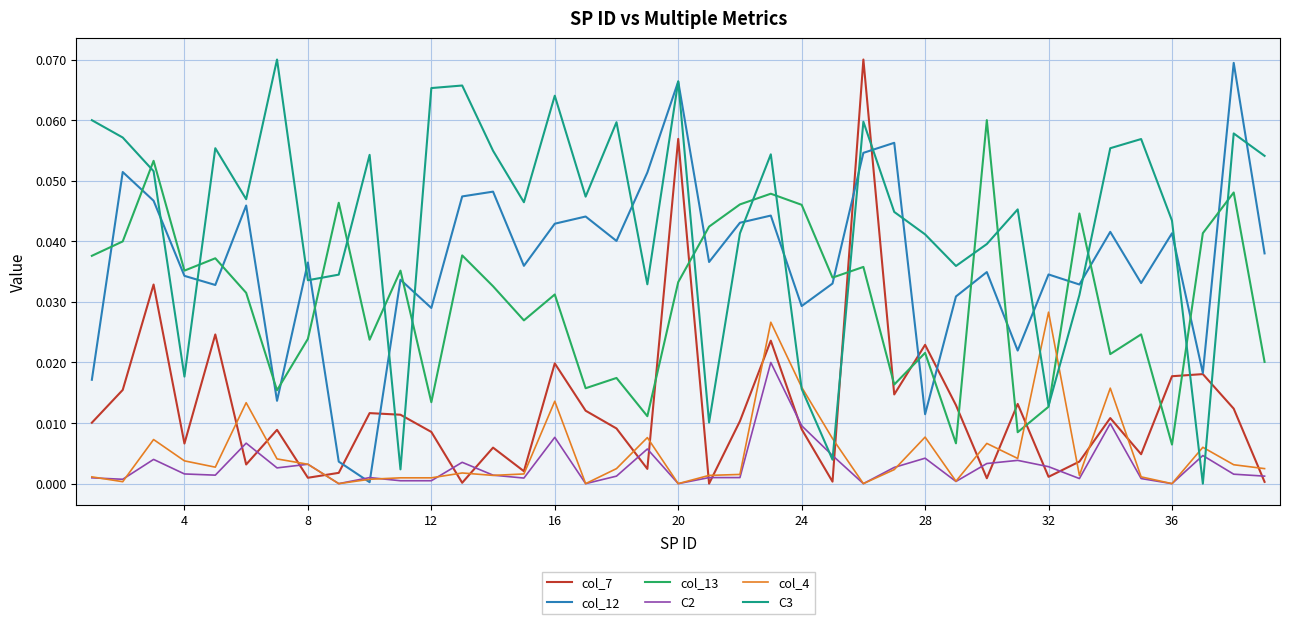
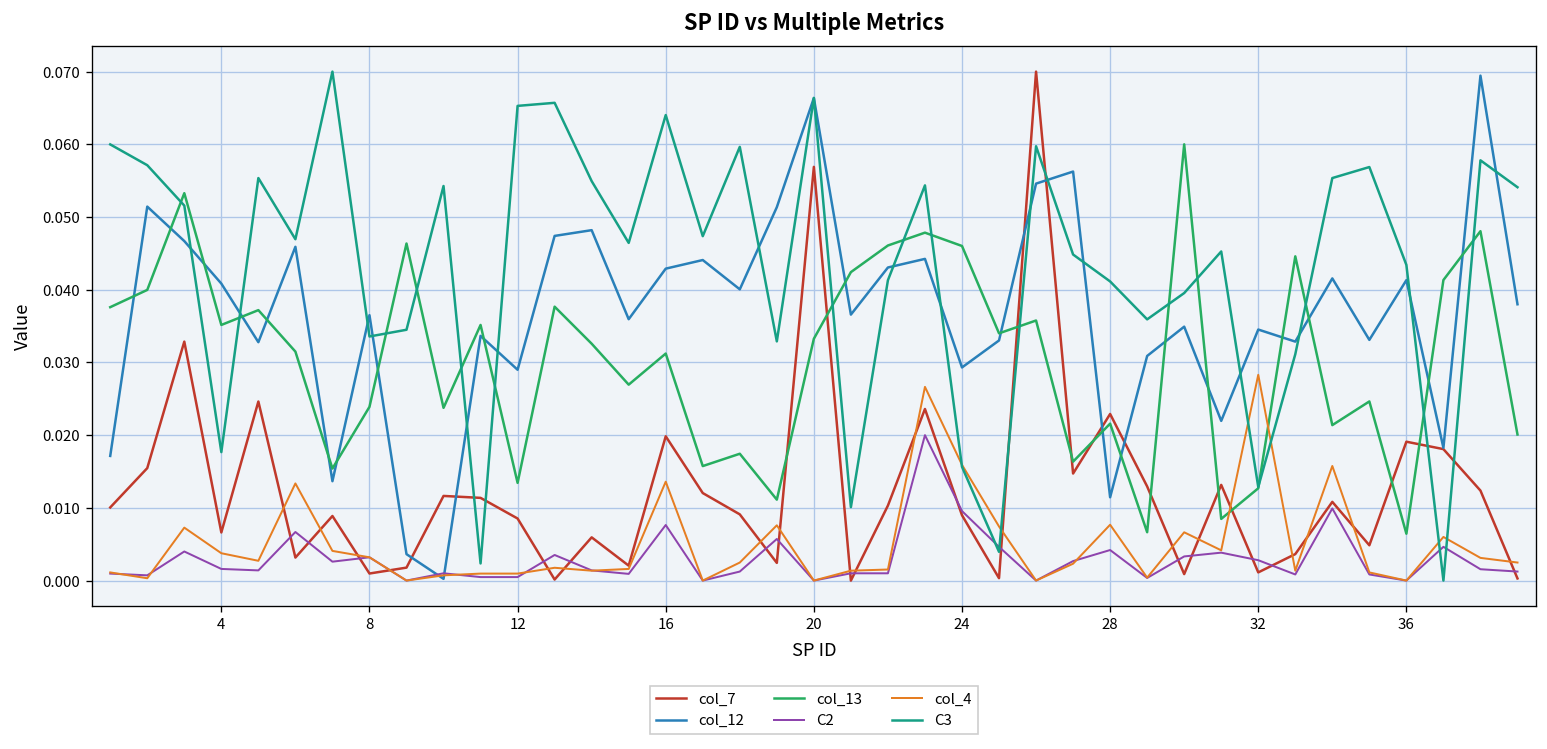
  {
    "col_7": {
      "4": 0.007,
      "8": 0.001,
      "12": 0.009,
      "16": 0.020,
      "20": 0.057,
      "24": 0.009,
      "28": 0.023,
      "32": 0.001,
-     "36": 0.018
+     "36": 0.019
    },
    "col_12": {
-     "4": 0.034,
+     "4": 0.041,
      "8": 0.037,
      "12": 0.029,
      "16": 0.043,
      "24": 0.029,
      "28": 0.011,
      "32": 0.035,
      "36": 0.041
    },
    "C2": {
      "4": 0.002,
      "12": 0.000,
      "16": 0.008,
      "24": 0.010,
      "28": 0.004,
      "32": 0.003
    },
    "col_4": {
      "4": 0.004,
      "12": 0.001,
      "16": 0.014,
      "28": 0.008,
      "32": 0.028
    }
  }
